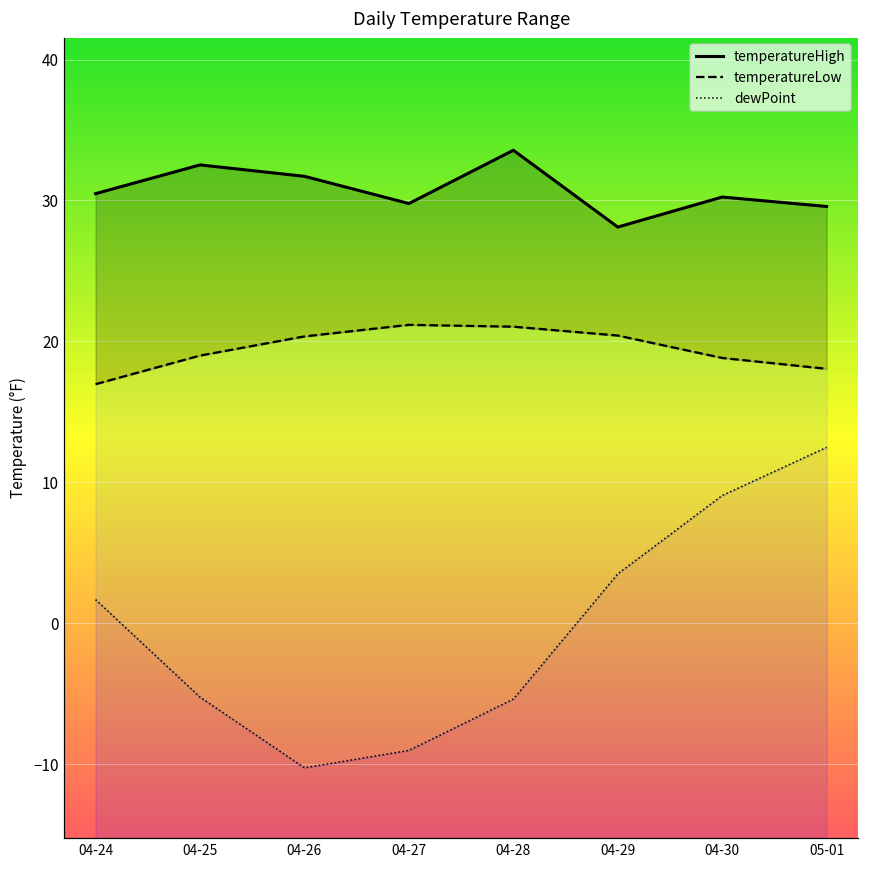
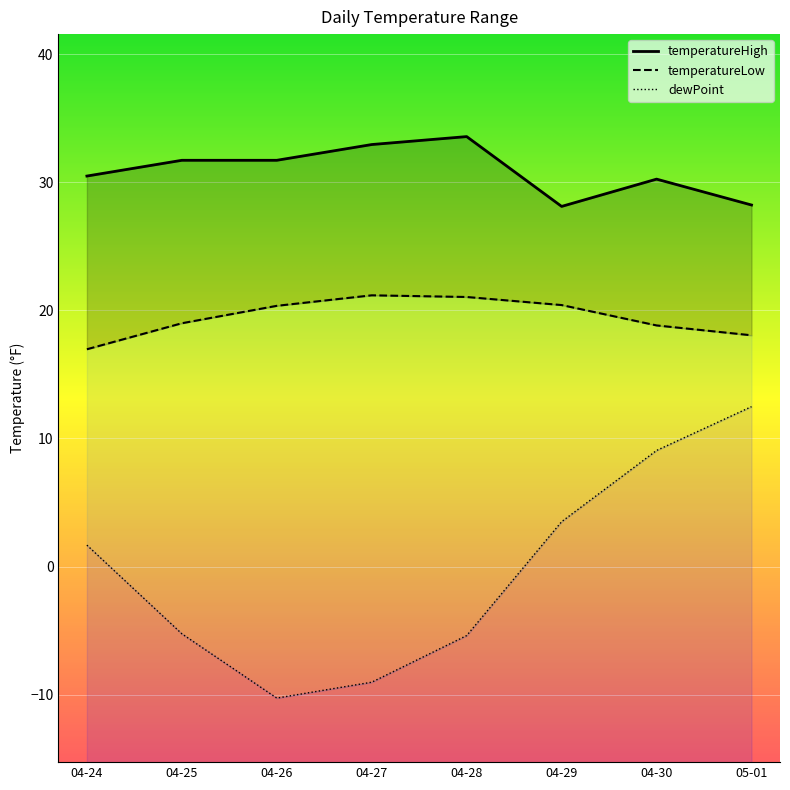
  {
    "temperatureHigh": {
      "04-24": 30.5,
-     "04-25": 32.5,
+     "04-25": 31.7,
      "04-26": 31.7,
-     "04-27": 29.8,
+     "04-27": 32.9,
      "04-28": 33.6,
      "04-29": 28.1,
      "04-30": 30.2,
-     "05-01": 29.6
+     "05-01": 28.2
    }
  }
